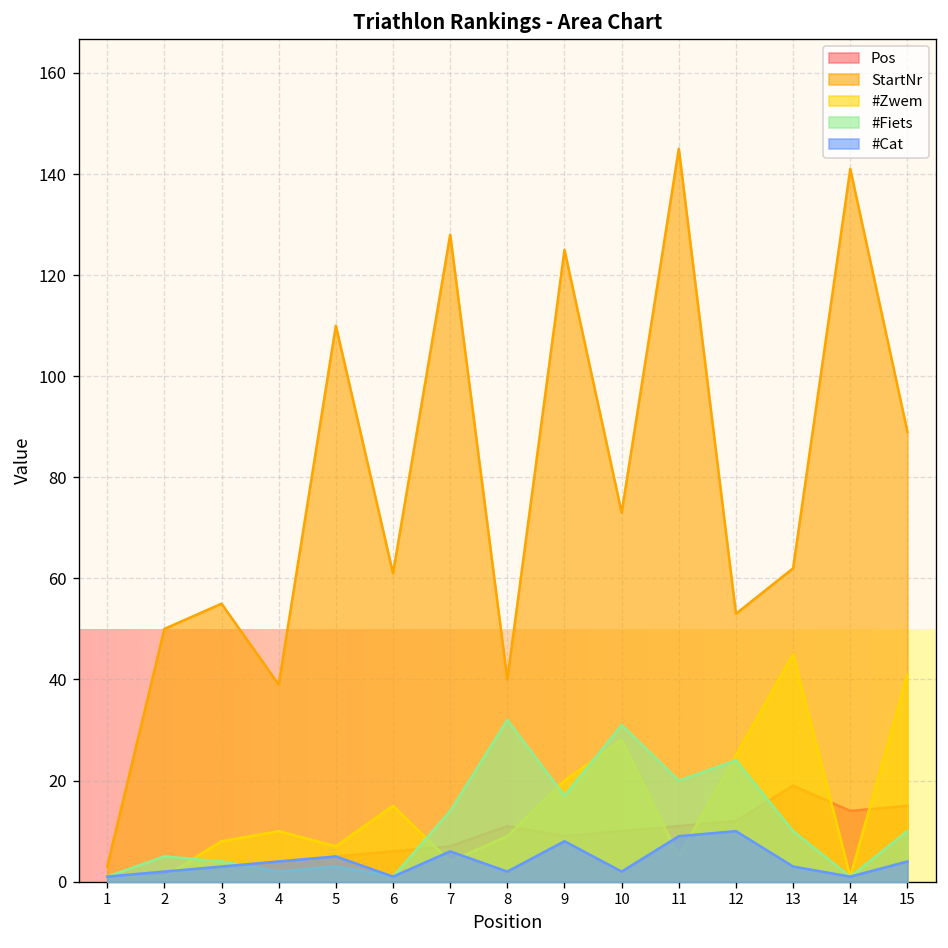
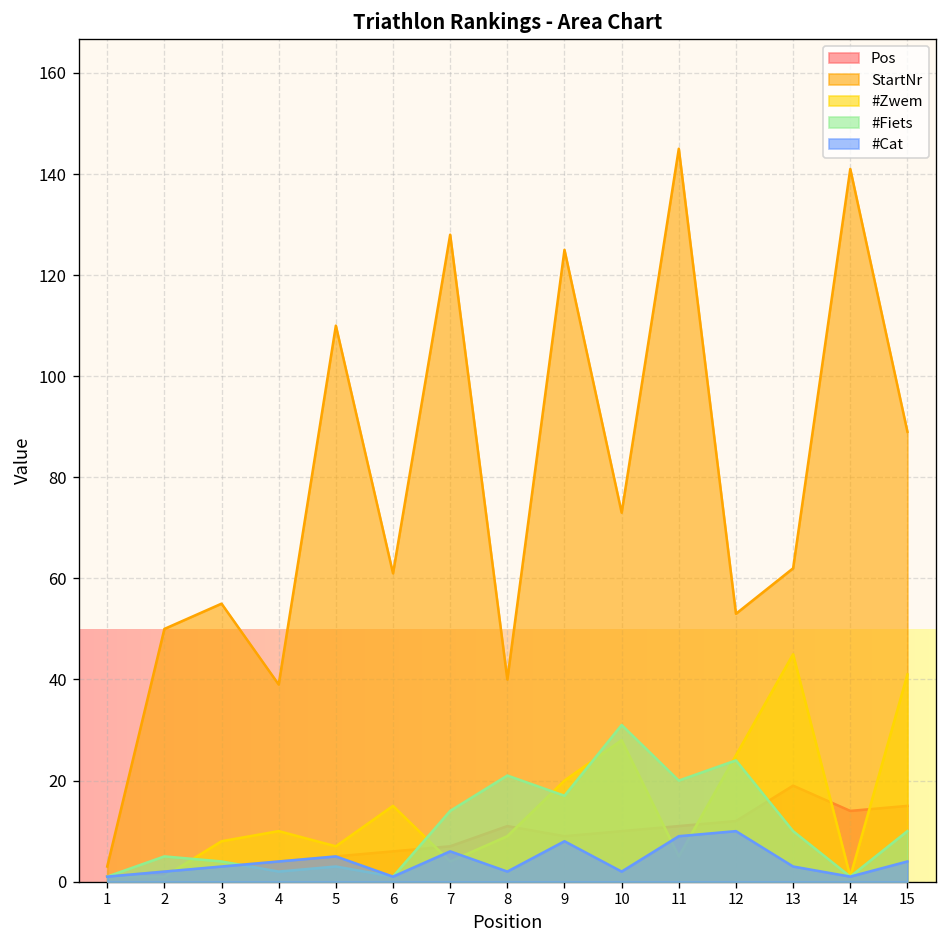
  {
    "Pos": {
      "6": 6,
      "7": 7,
      "8": 11,
      "9": 9,
      "10": 10,
      "11": 11,
      "12": 12,
      "13": 19,
      "14": 14,
      "15": 15
    },
    "#Fiets": {
      "2": 5,
      "3": 4,
      "4": 2,
      "5": 3,
      "7": 14,
-     "8": 32,
+     "8": 21,
      "9": 17,
      "10": 31,
      "11": 20,
      "12": 24,
      "13": 10,
      "15": 10
    },
    "#Cat": {
      "7": 6,
      "8": 2,
      "9": 8,
      "10": 2,
      "11": 9,
      "12": 10,
      "13": 3,
      "15": 4
    }
  }
